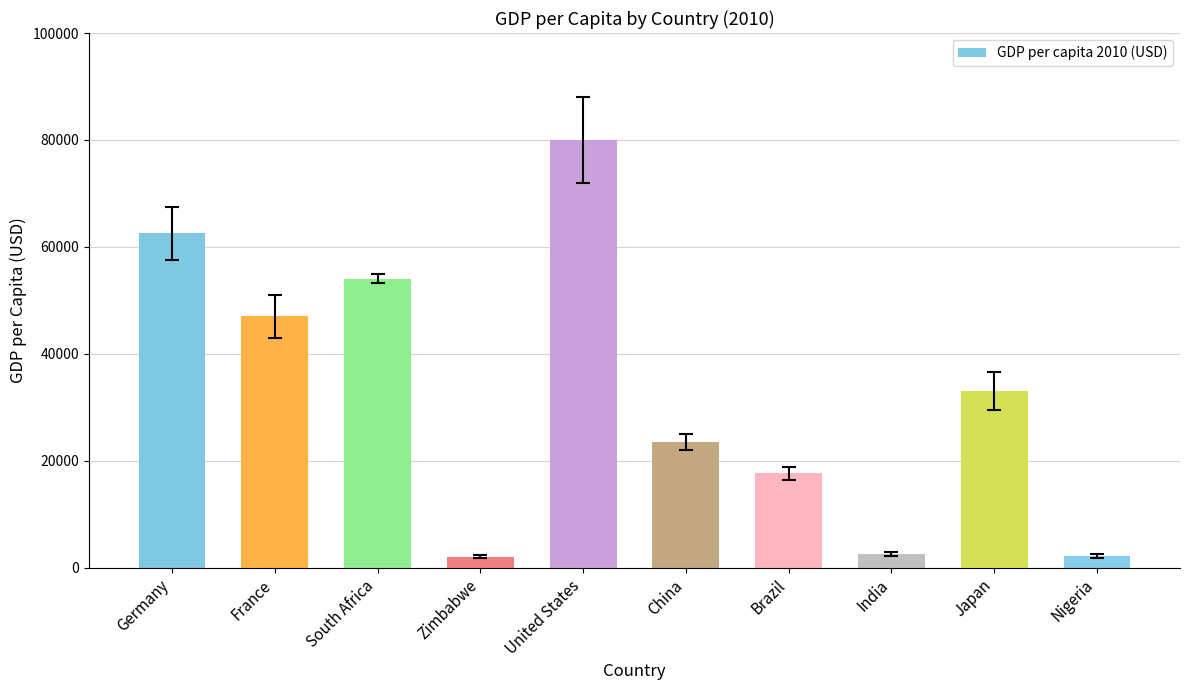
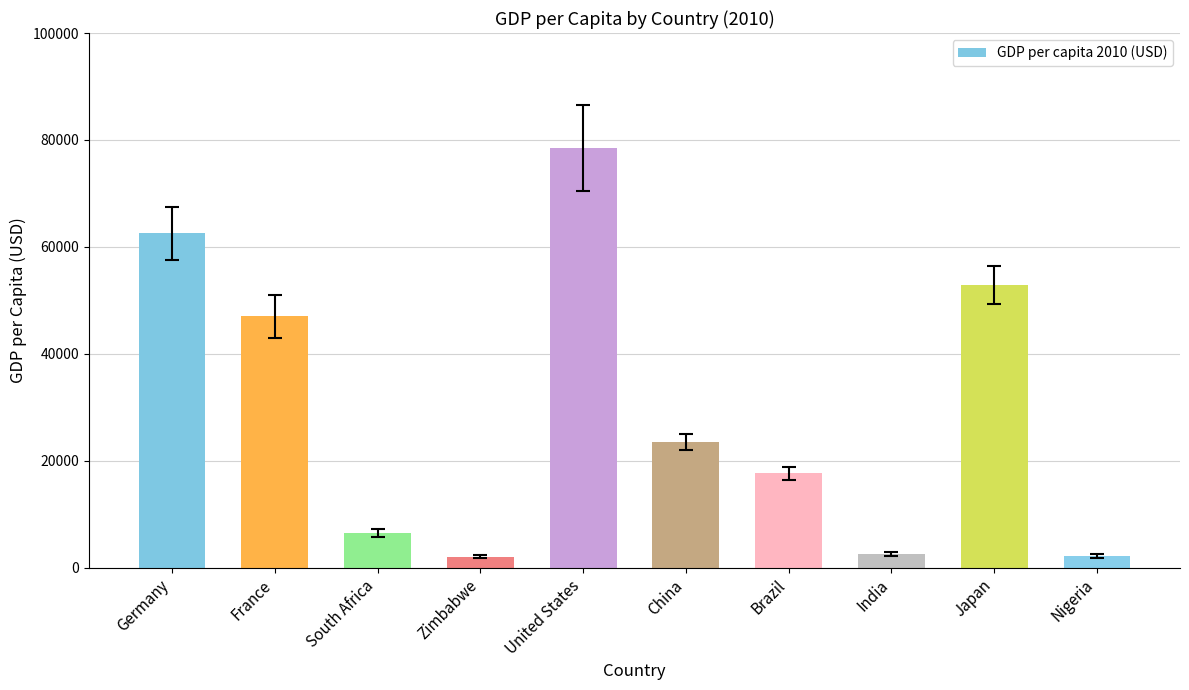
  {
    "GDP per capita 2010 (USD)": {
      "Germany": 63000,
      "France": 47000,
-     "South Africa": 54000,
+     "South Africa": 7000,
      "Zimbabwe": 2000,
-     "United States": 80000,
+     "United States": 78000,
      "China": 23000,
      "Brazil": 18000,
      "India": 3000,
-     "Japan": 33000,
+     "Japan": 53000,
      "Nigeria": 2000
    }
  }
